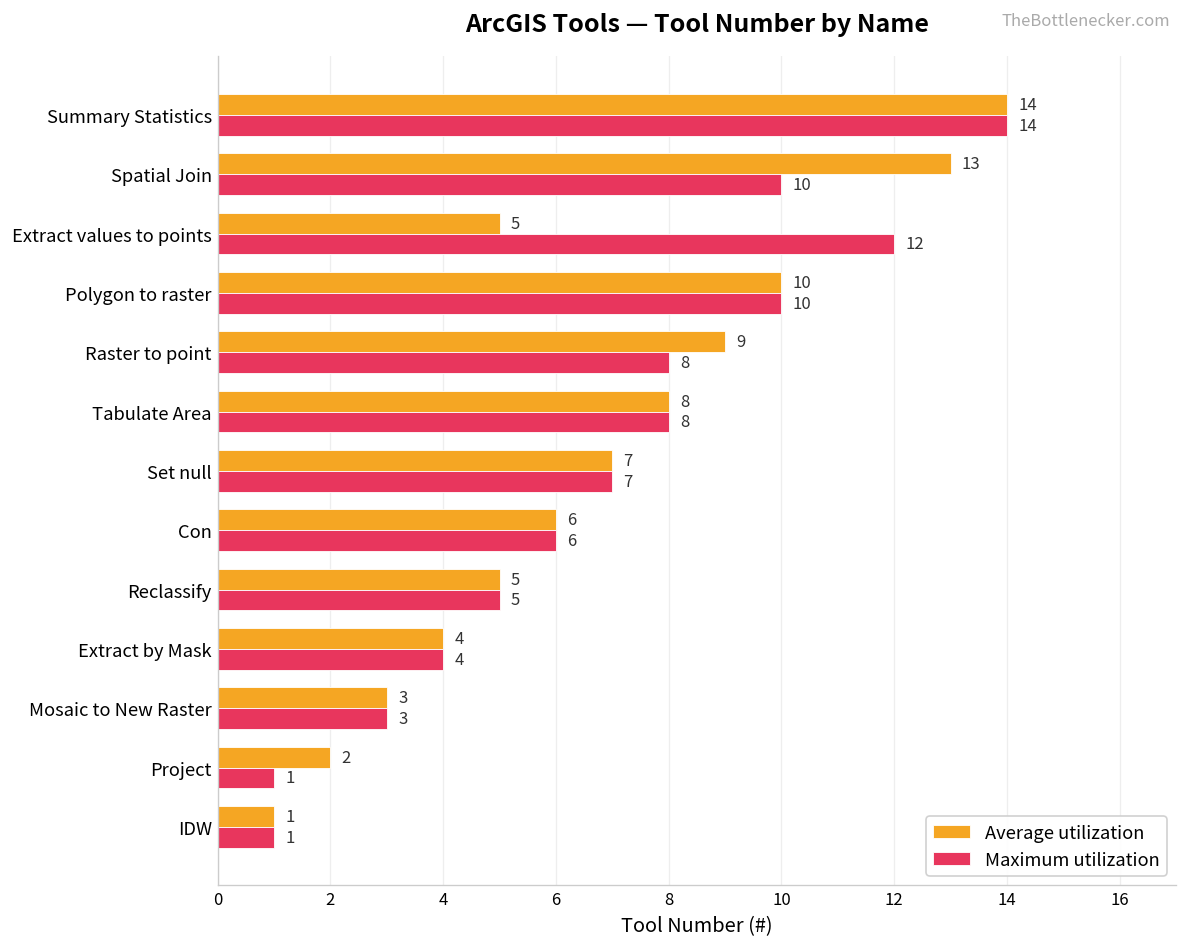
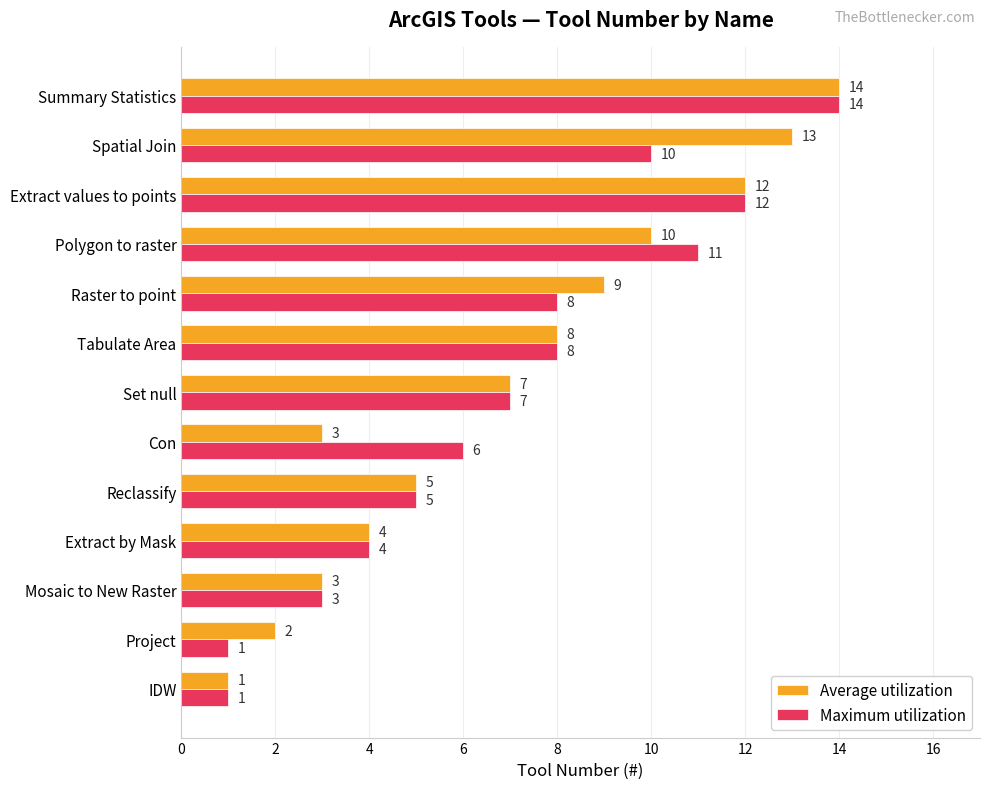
  {
    "Average utilization": {
      "Summary Statistics": 14,
      "Spatial Join": 13,
-     "Extract values to points": 5,
+     "Extract values to points": 12,
      "Polygon to raster": 10,
      "Raster to point": 9,
      "Tabulate Area": 8,
      "Set null": 7,
-     "Con": 6,
+     "Con": 3,
      "Reclassify": 5,
      "Extract by Mask": 4,
      "Mosaic to New Raster": 3,
      "Project": 2,
      "IDW": 1
    },
    "Maximum utilization": {
      "Summary Statistics": 14,
      "Spatial Join": 10,
      "Extract values to points": 12,
-     "Polygon to raster": 10,
+     "Polygon to raster": 11,
      "Raster to point": 8,
      "Tabulate Area": 8,
      "Set null": 7,
      "Con": 6,
      "Reclassify": 5,
      "Extract by Mask": 4,
      "Mosaic to New Raster": 3,
      "Project": 1,
      "IDW": 1
    }
  }
